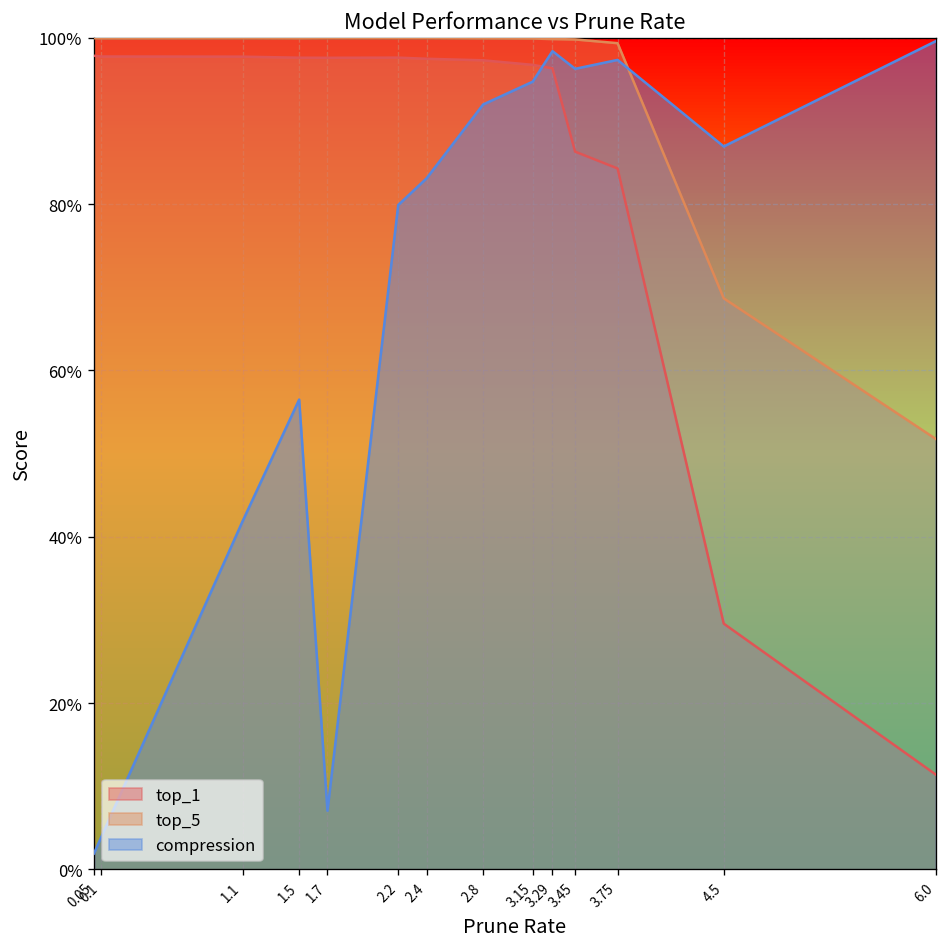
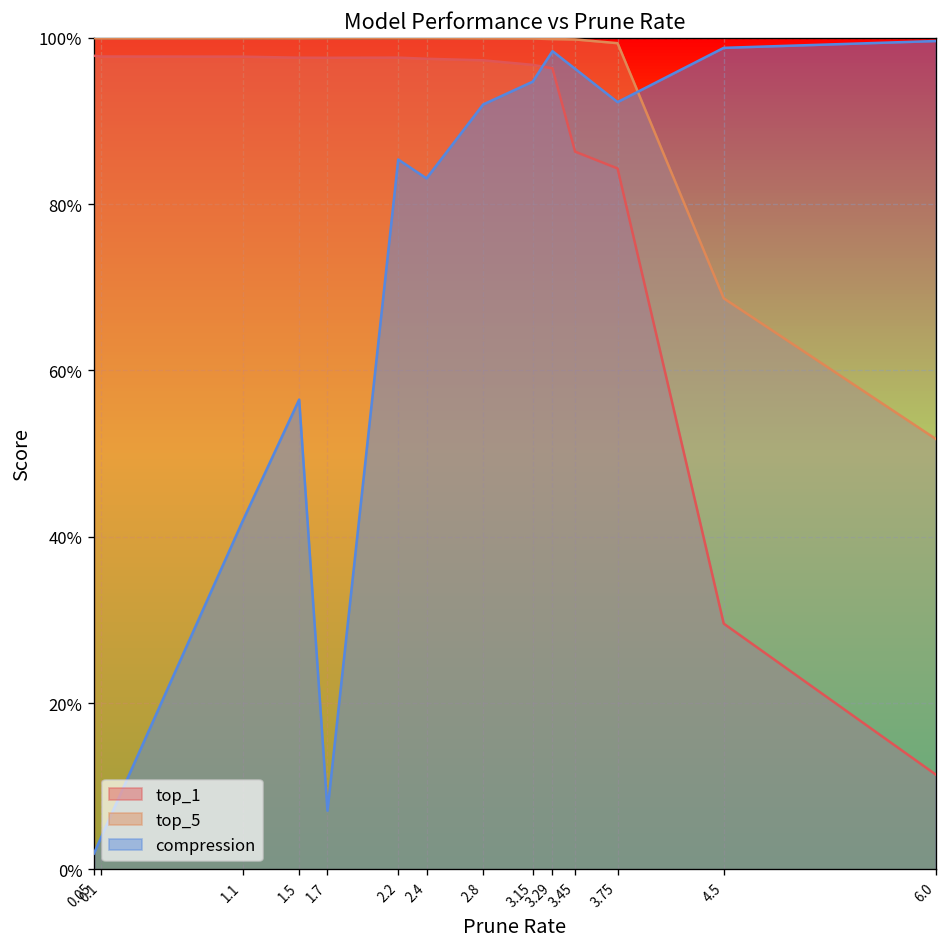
  {
    "compression": {
      "0.05": "2%",
      "0.1": "4%",
      "1.1": "42%",
      "1.5": "56%",
      "1.7": "7%",
-     "2.2": "80%",
+     "2.2": "85%",
      "2.4": "83%",
      "2.8": "92%",
      "3.15": "95%",
      "3.29": "98%",
      "3.45": "96%",
-     "3.75": "97%",
-     "4.5": "87%",
+     "3.75": "92%",
+     "4.5": "99%",
      "6.0": "100%"
    }
  }
